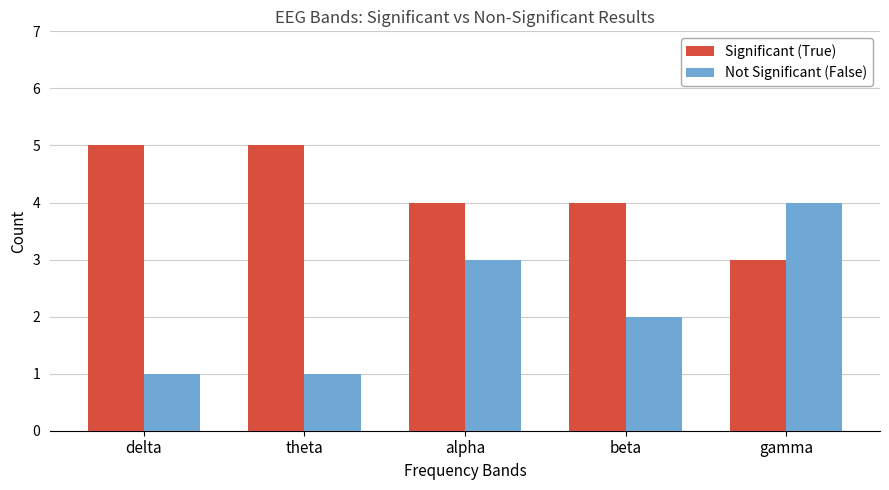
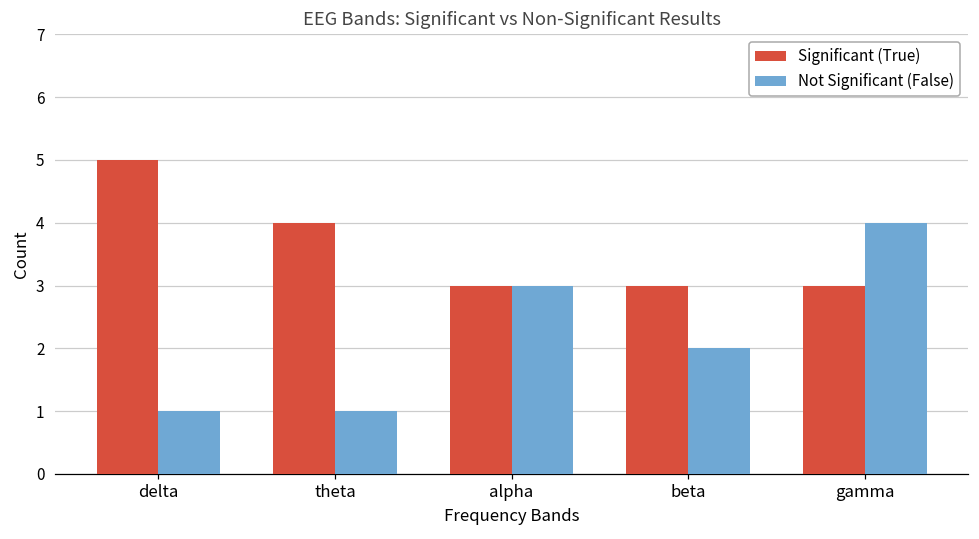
  {
    "Significant (True)": {
      "delta": 5,
-     "theta": 5,
-     "alpha": 4,
-     "beta": 4,
+     "theta": 4,
+     "alpha": 3,
+     "beta": 3,
      "gamma": 3
    },
    "Not Significant (False)": {
      "delta": 1,
      "theta": 1,
      "alpha": 3,
      "beta": 2,
      "gamma": 4
    }
  }
